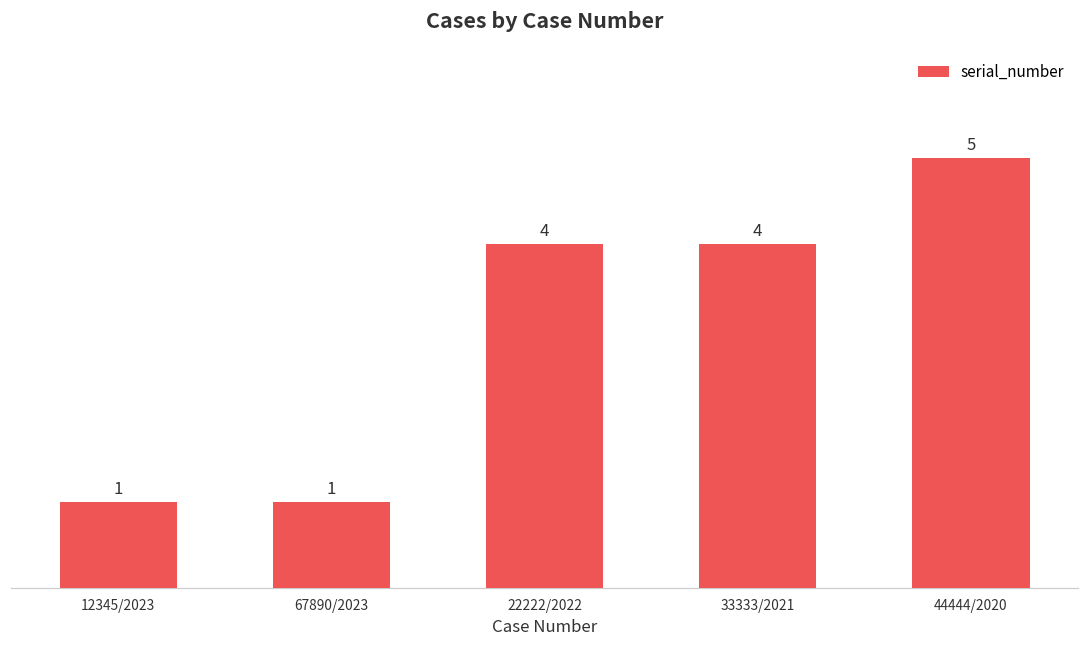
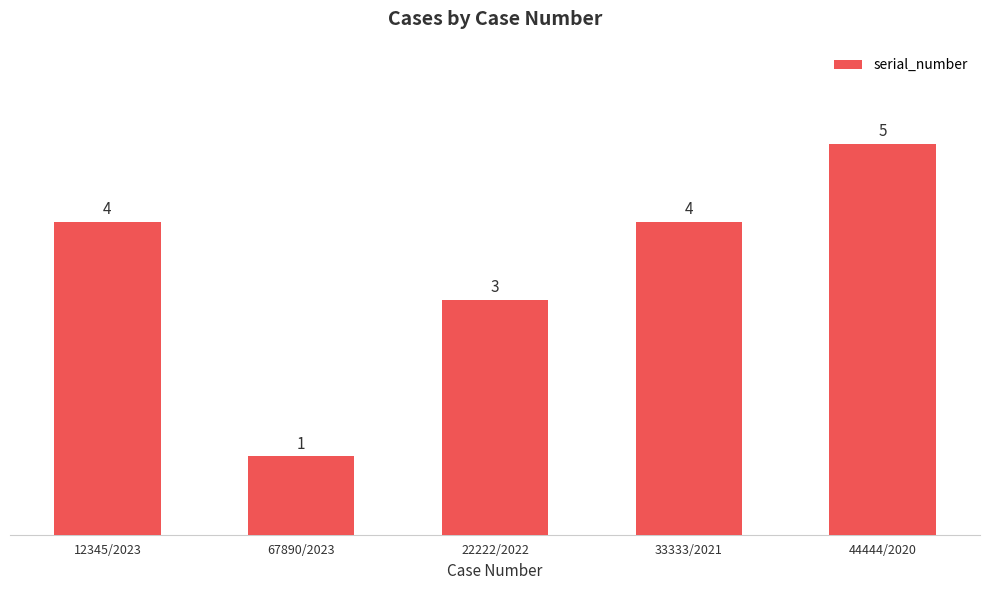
  {
-   "12345/2023": 1,
+   "12345/2023": 4,
    "67890/2023": 1,
-   "22222/2022": 4,
+   "22222/2022": 3,
    "33333/2021": 4,
    "44444/2020": 5
  }
